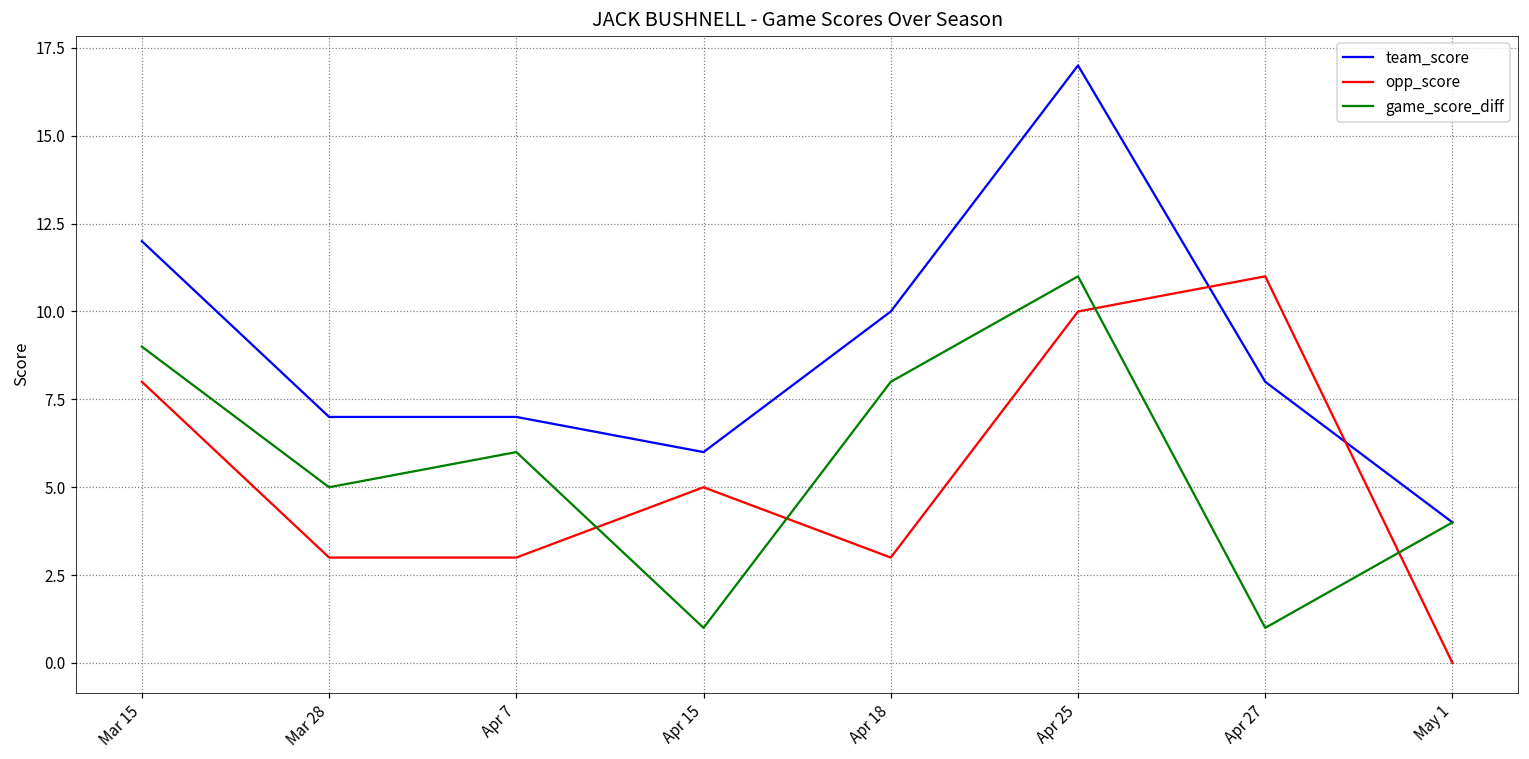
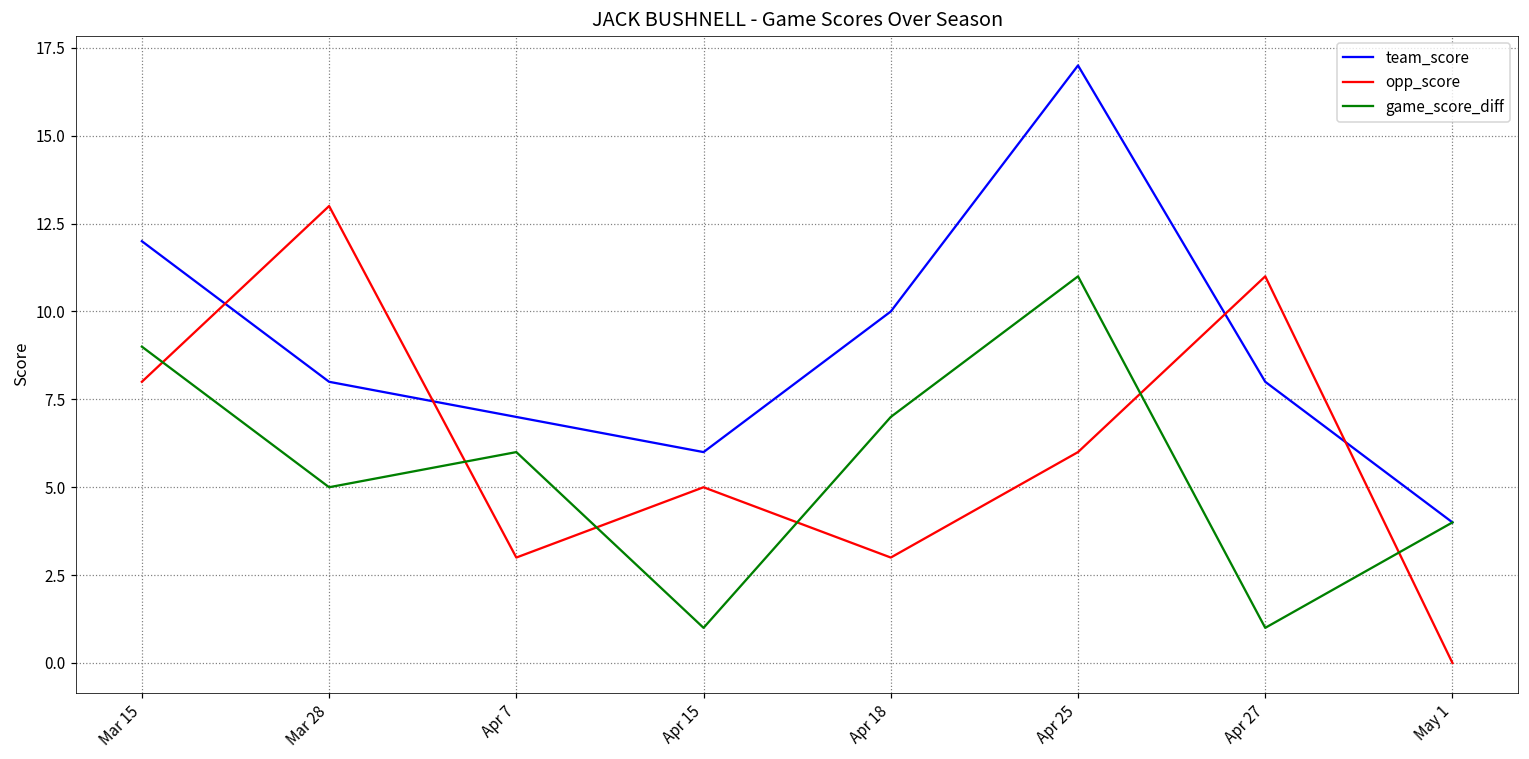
  {
    "team_score": {
      "Mar 15": 12,
-     "Mar 28": 7,
+     "Mar 28": 8,
      "Apr 7": 7,
      "Apr 15": 6,
      "Apr 18": 10,
      "Apr 25": 17,
      "Apr 27": 8
    },
    "opp_score": {
      "Mar 15": 8,
-     "Mar 28": 3,
+     "Mar 28": 13,
      "Apr 7": 3,
      "Apr 15": 5,
      "Apr 18": 3,
-     "Apr 25": 10,
+     "Apr 25": 6,
      "Apr 27": 11,
      "May 1": 0
    },
    "game_score_diff": {
      "Mar 15": 9,
      "Mar 28": 5,
      "Apr 7": 6,
      "Apr 15": 1,
-     "Apr 18": 8,
+     "Apr 18": 7,
      "Apr 25": 11,
      "Apr 27": 1
    }
  }
